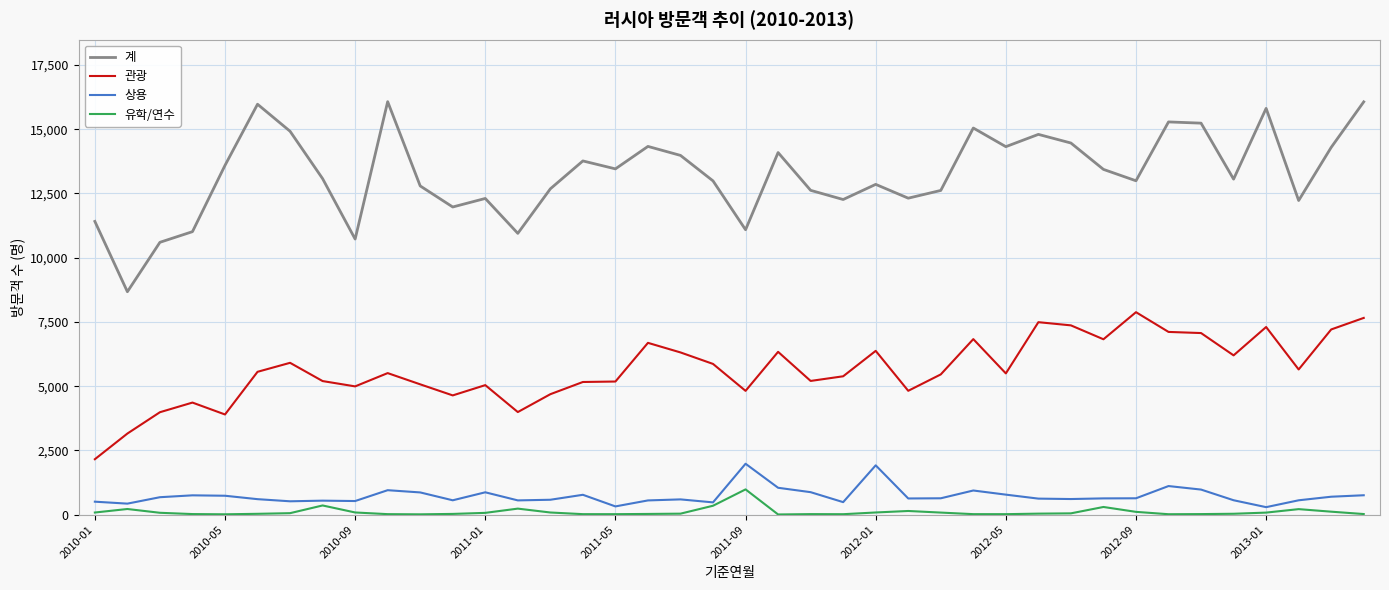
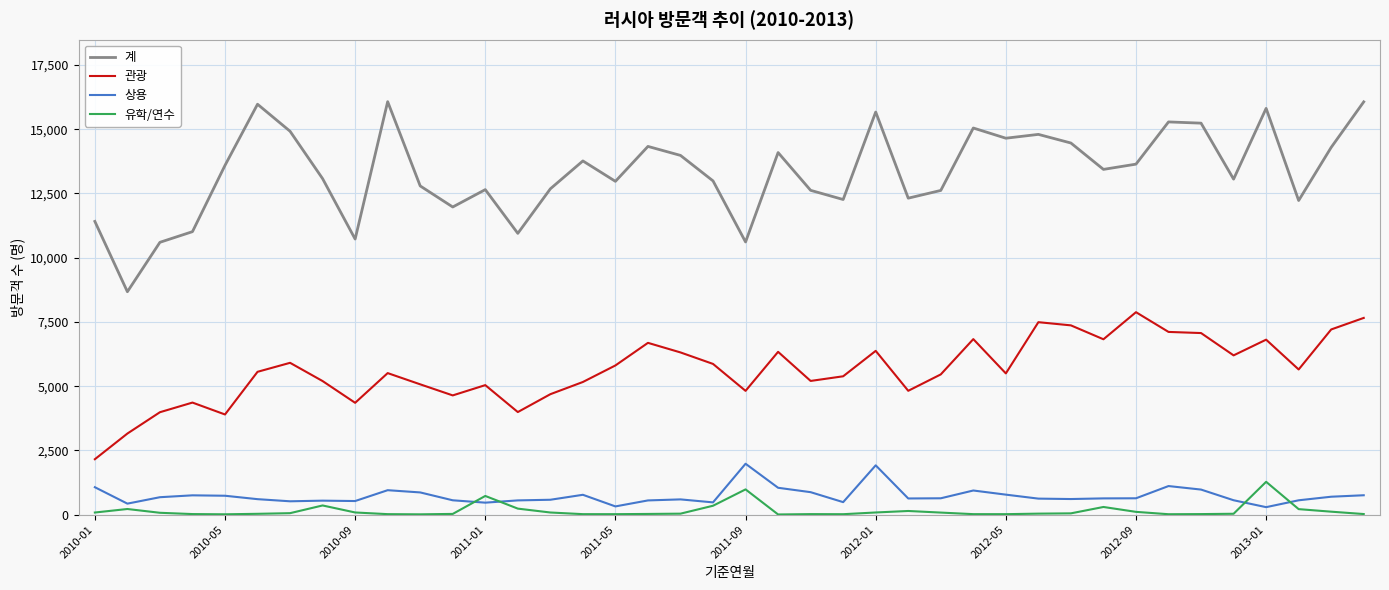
  {
    "계": {
      "2010-01": "11,400",
      "2010-05": "13,600",
      "2010-09": "10,700",
-     "2011-01": "12,300",
-     "2011-05": "13,500",
-     "2011-09": "11,100",
-     "2012-01": "12,900",
-     "2012-05": "14,300",
-     "2012-09": "13,000",
+     "2011-01": "12,600",
+     "2011-05": "13,000",
+     "2011-09": "10,600",
+     "2012-01": "15,700",
+     "2012-05": "14,600",
+     "2012-09": "13,600",
      "2013-01": "15,800"
    },
    "관광": {
      "2010-01": "2,200",
      "2010-05": "3,900",
-     "2010-09": "5,000",
+     "2010-09": "4,400",
      "2011-01": "5,000",
-     "2011-05": "5,200",
+     "2011-05": "5,800",
      "2011-09": "4,800",
      "2012-01": "6,400",
      "2012-05": "5,500",
      "2012-09": "7,900",
-     "2013-01": "7,300"
+     "2013-01": "6,800"
    },
    "상용": {
-     "2010-01": "500",
+     "2010-01": "1,100",
      "2010-05": "700",
      "2010-09": "500",
-     "2011-01": "900",
+     "2011-01": "500",
      "2011-05": "300",
      "2011-09": "2,000",
      "2012-01": "1,900",
      "2012-05": "800",
      "2012-09": "600",
      "2013-01": "300"
    },
    "유학/연수": {
      "2010-01": "100",
      "2010-05": "0",
      "2010-09": "100",
-     "2011-01": "100",
+     "2011-01": "700",
      "2011-05": "0",
      "2011-09": "1,000",
      "2012-01": "100",
      "2012-05": "0",
      "2012-09": "100",
-     "2013-01": "100"
+     "2013-01": "1,300"
    }
  }
